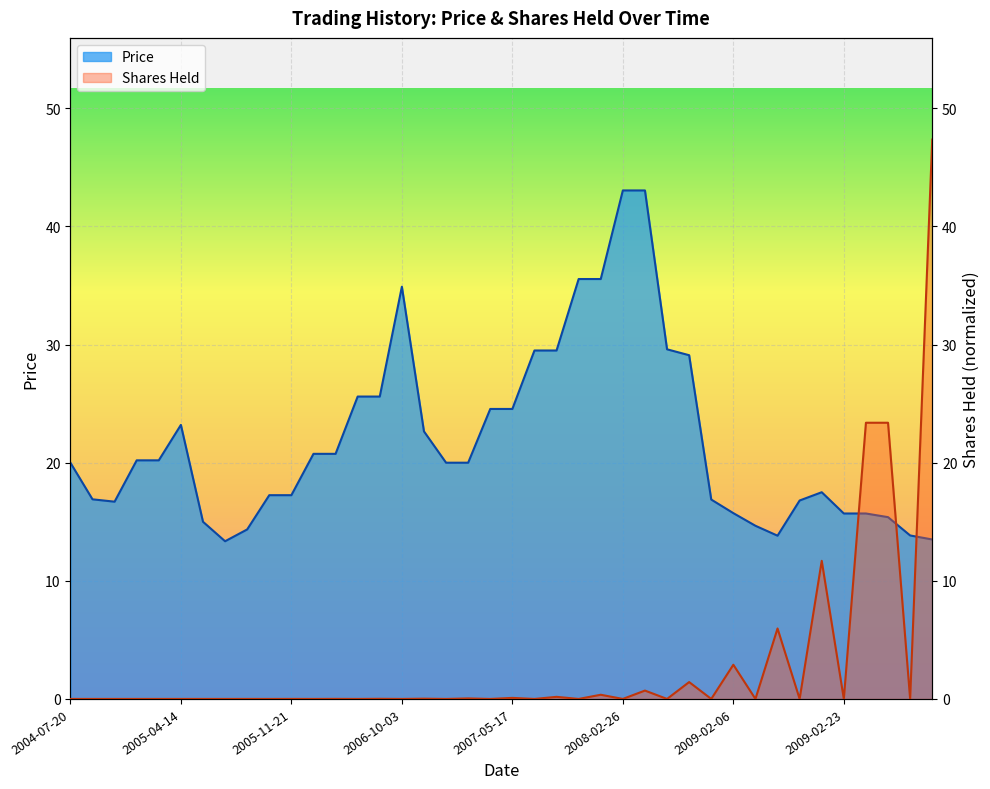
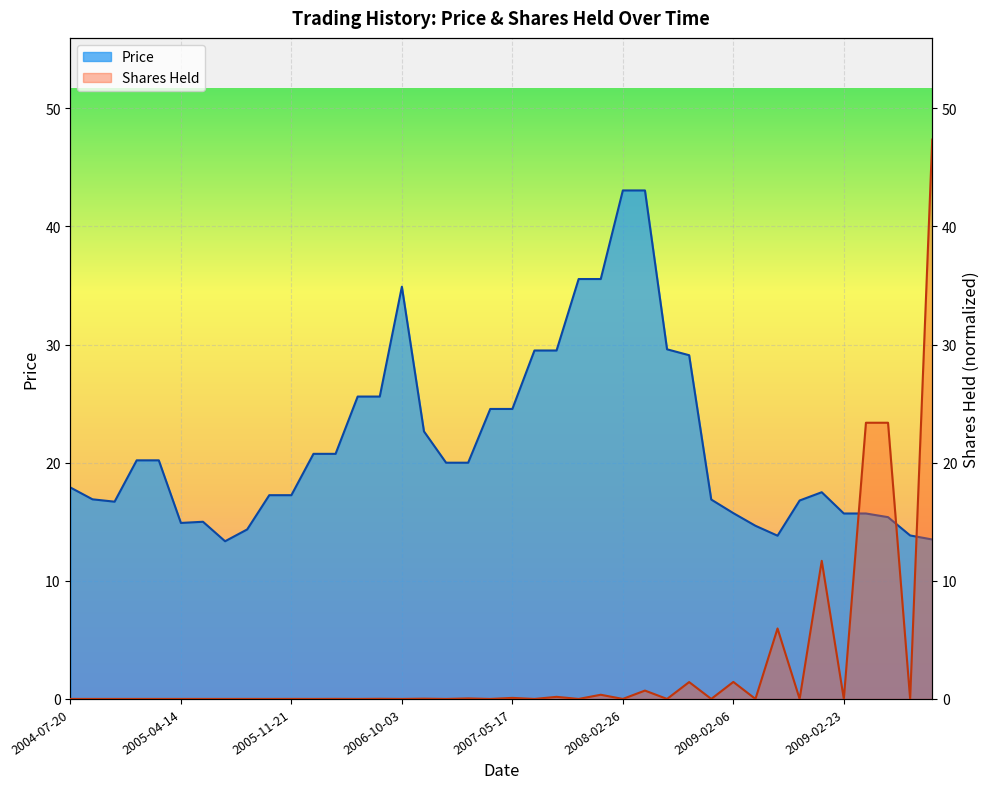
  {
    "Price": {
-     "2004-07-20": 20.0,
-     "2005-04-14": 23.2,
+     "2004-07-20": 17.9,
+     "2005-04-14": 14.9,
      "2006-10-03": 34.9,
      "2009-02-06": 15.7
    },
    "Shares Held": {
      "2004-07-20": 0.0,
      "2005-04-14": 0.0,
      "2006-10-03": 0.0,
-     "2009-02-06": 2.9
+     "2009-02-06": 1.4
    }
  }
